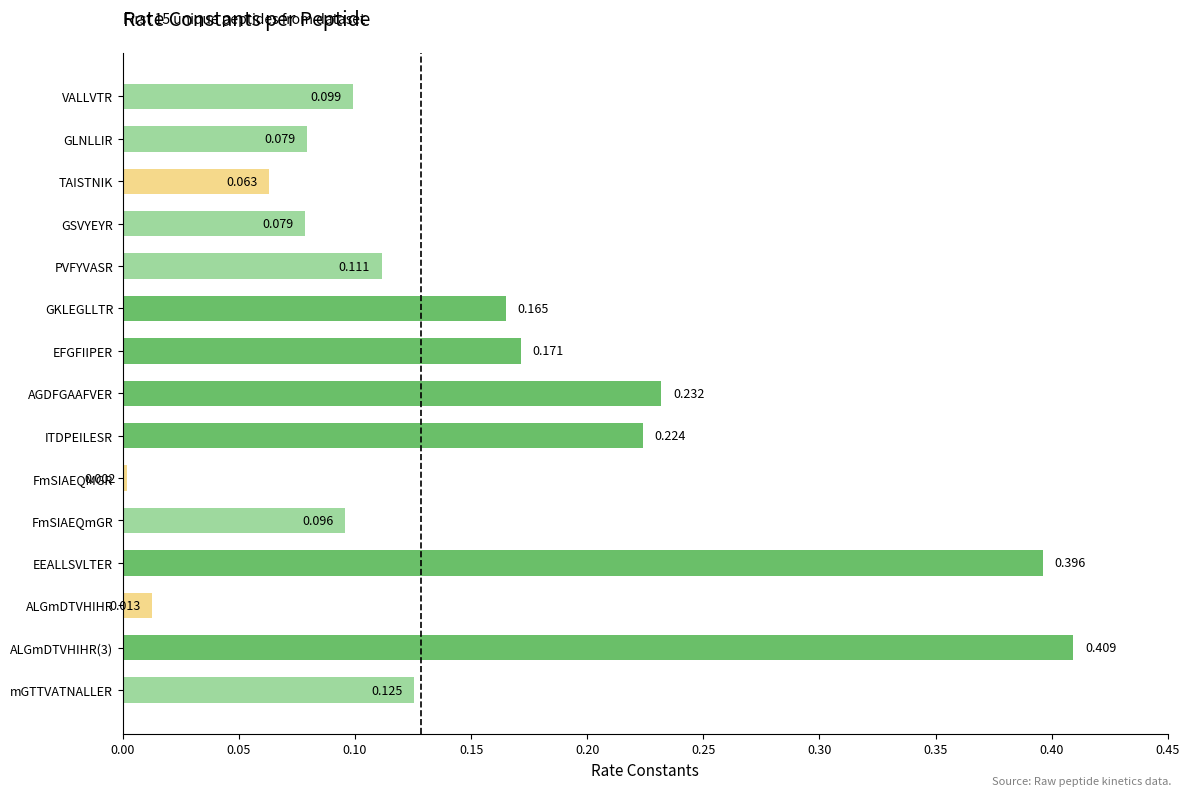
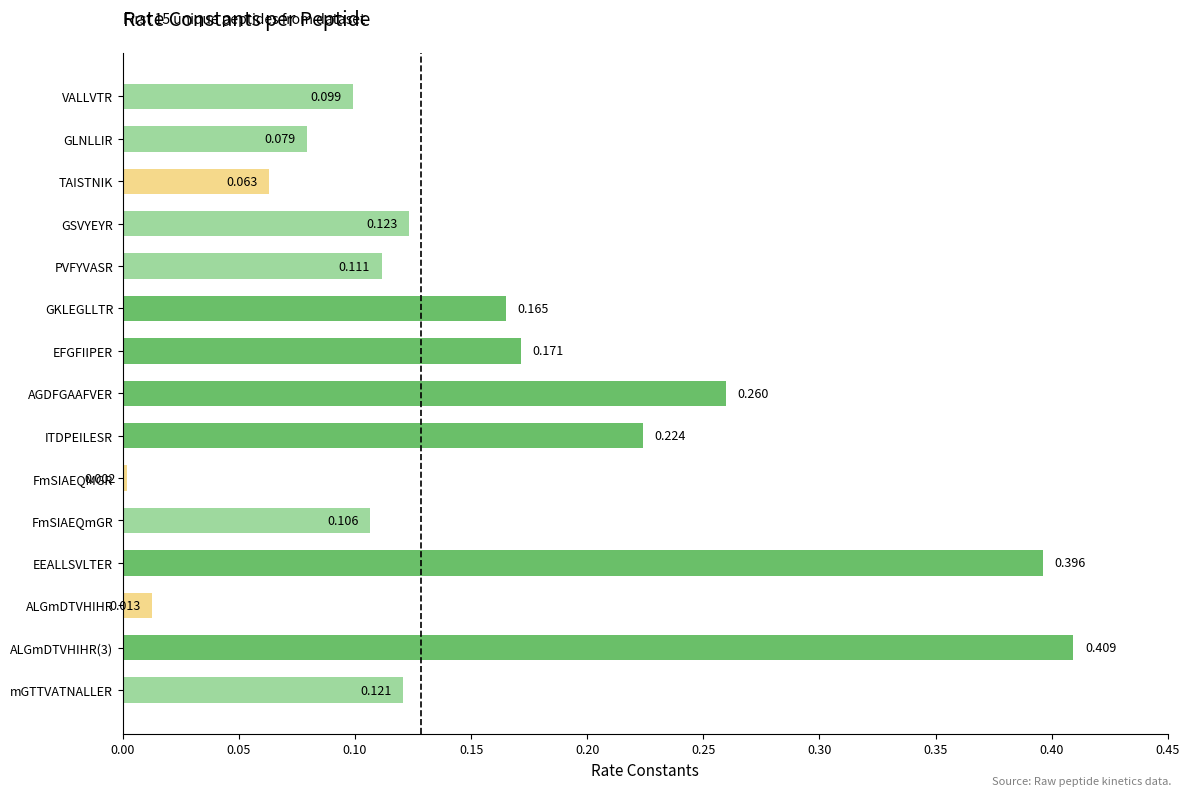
  {
    "VALLVTR": 0.099,
    "GLNLLIR": 0.079,
    "TAISTNIK": 0.063,
-   "GSVYEYR": 0.079,
+   "GSVYEYR": 0.123,
    "PVFYVASR": 0.111,
    "GKLEGLLTR": 0.165,
    "EFGFIIPER": 0.171,
-   "AGDFGAAFVER": 0.232,
+   "AGDFGAAFVER": 0.260,
    "ITDPEILESR": 0.224,
    "FmSIAEQMGR": 0.002,
-   "FmSIAEQmGR": 0.096,
+   "FmSIAEQmGR": 0.106,
    "EEALLSVLTER": 0.396,
    "ALGmDTVHIHR": 0.013,
    "ALGmDTVHIHR(3)": 0.409,
-   "mGTTVATNALLER": 0.125
+   "mGTTVATNALLER": 0.121
  }
